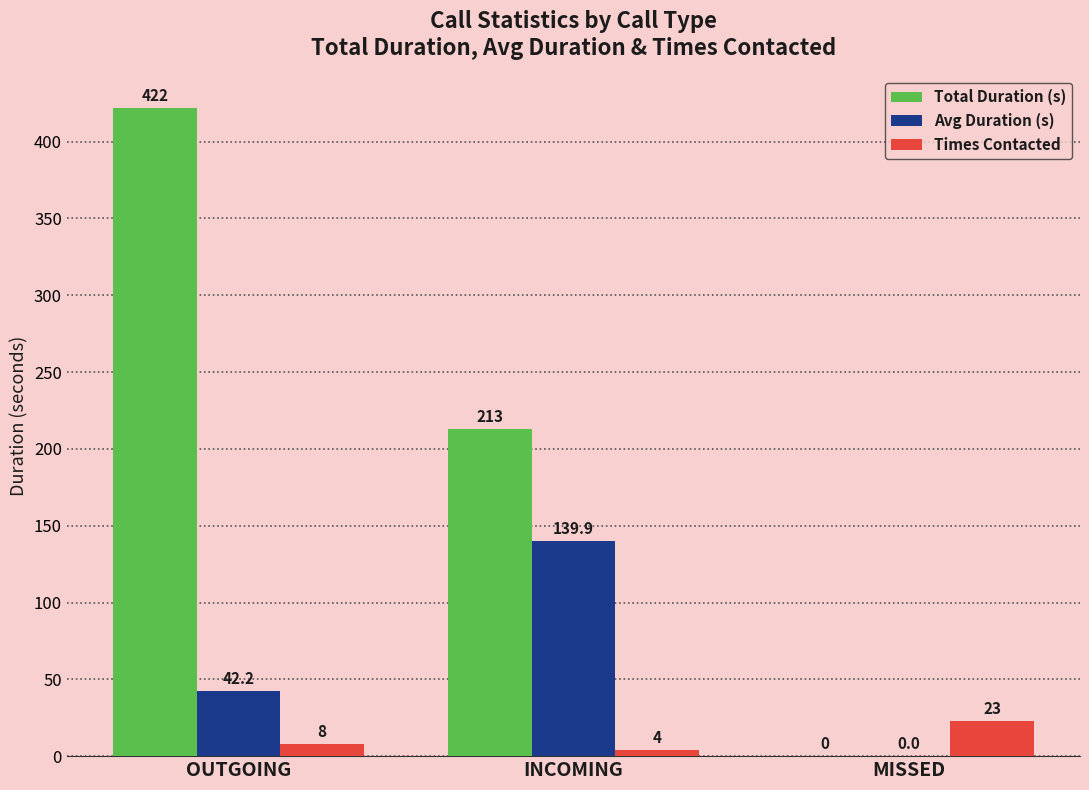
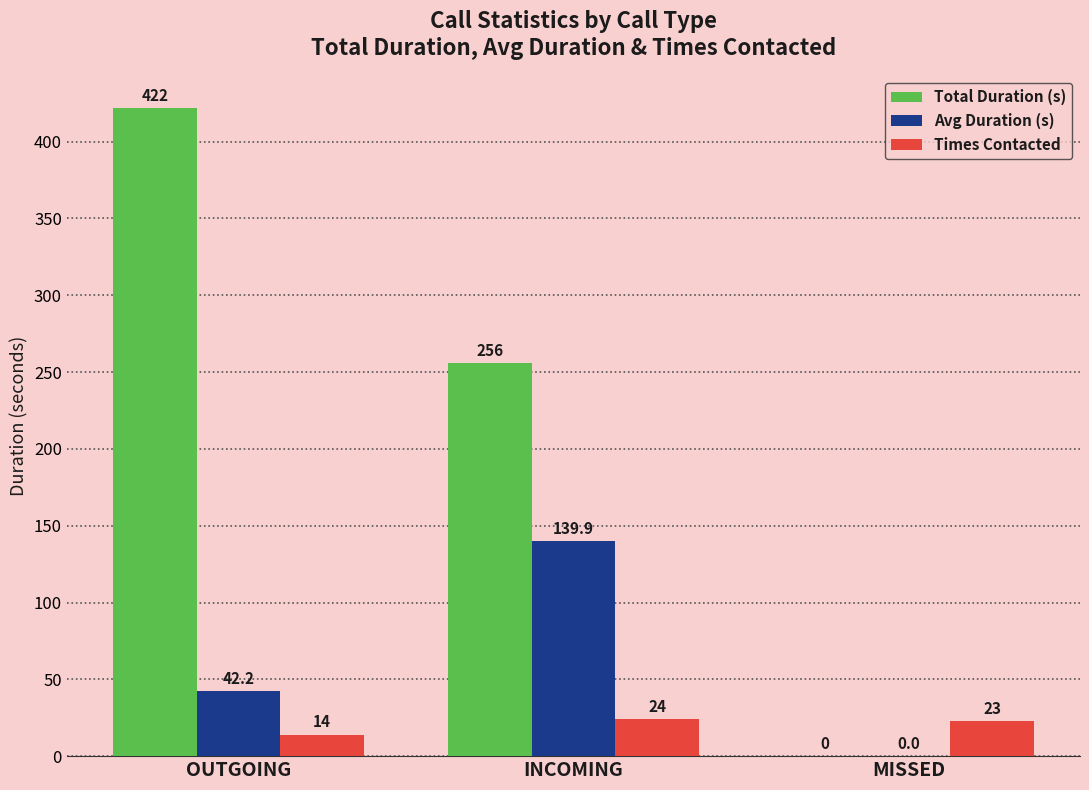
  {
    "Total Duration (s)": {
      "OUTGOING": 422,
-     "INCOMING": 213,
+     "INCOMING": 256,
      "MISSED": 0
    },
    "Avg Duration (s)": {
      "OUTGOING": 42.2,
      "INCOMING": 139.9,
      "MISSED": 0.0
    },
    "Times Contacted": {
-     "OUTGOING": 8,
-     "INCOMING": 4,
+     "OUTGOING": 14,
+     "INCOMING": 24,
      "MISSED": 23
    }
  }
